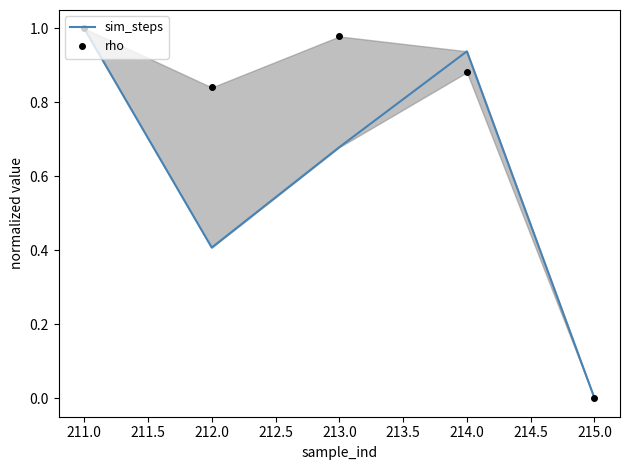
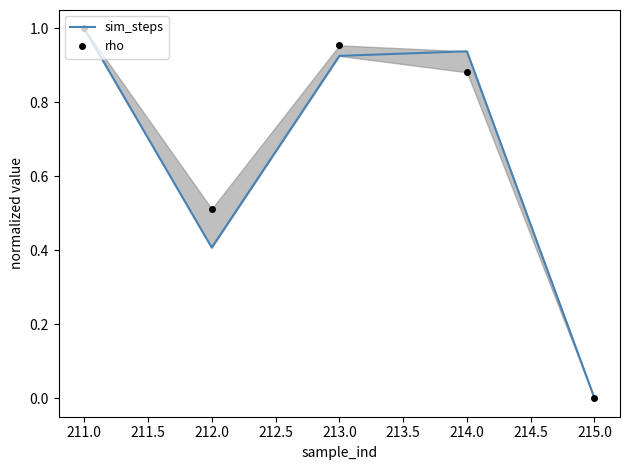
  {
    "sim_steps": {
      "212.0": 0.41,
-     "213.0": 0.68
+     "213.0": 0.93
    },
    "rho": {
-     "212.0": 0.84,
-     "213.0": 0.98,
+     "212.0": 0.51,
+     "213.0": 0.95,
      "214.0": 0.88
    }
  }
